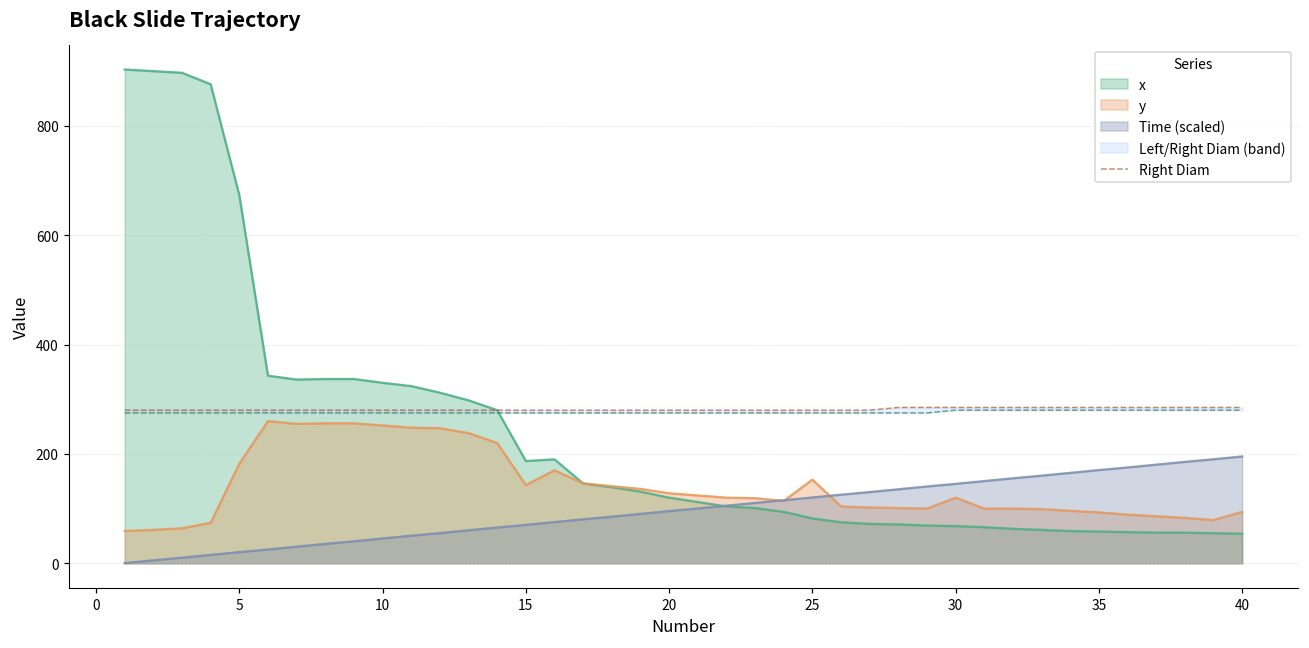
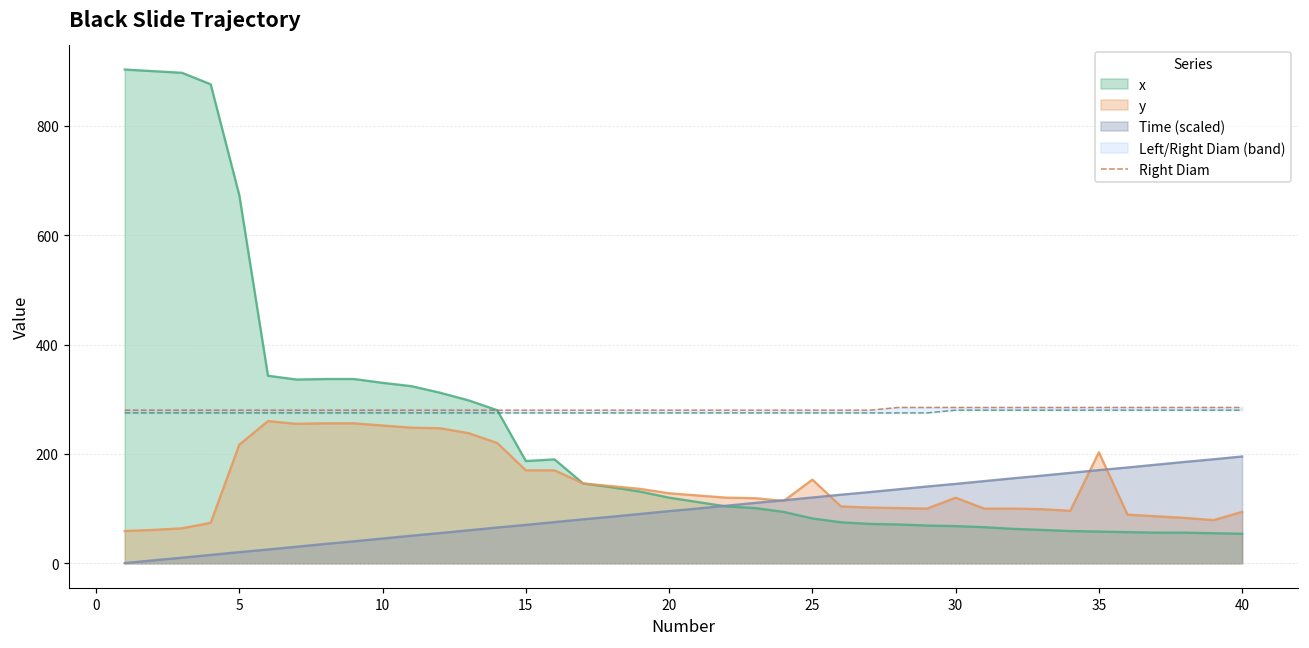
  {
    "y": {
-     "5": 180,
+     "5": 220,
      "10": 250,
-     "15": 140,
+     "15": 170,
      "20": 130,
      "25": 150,
      "30": 120,
-     "35": 90,
+     "35": 200,
      "40": 90
    }
  }
